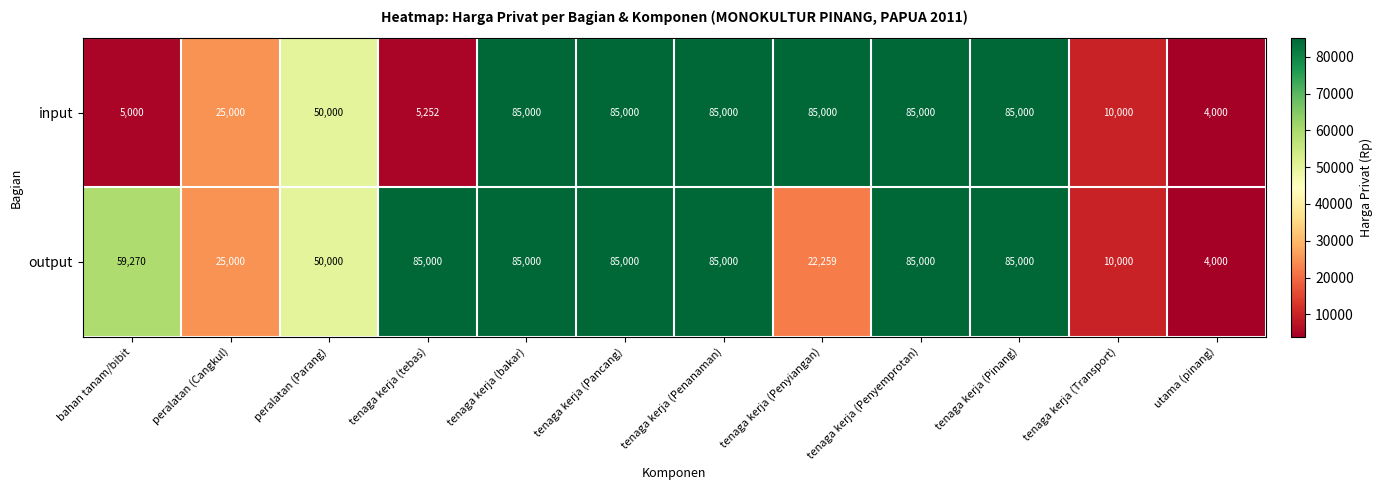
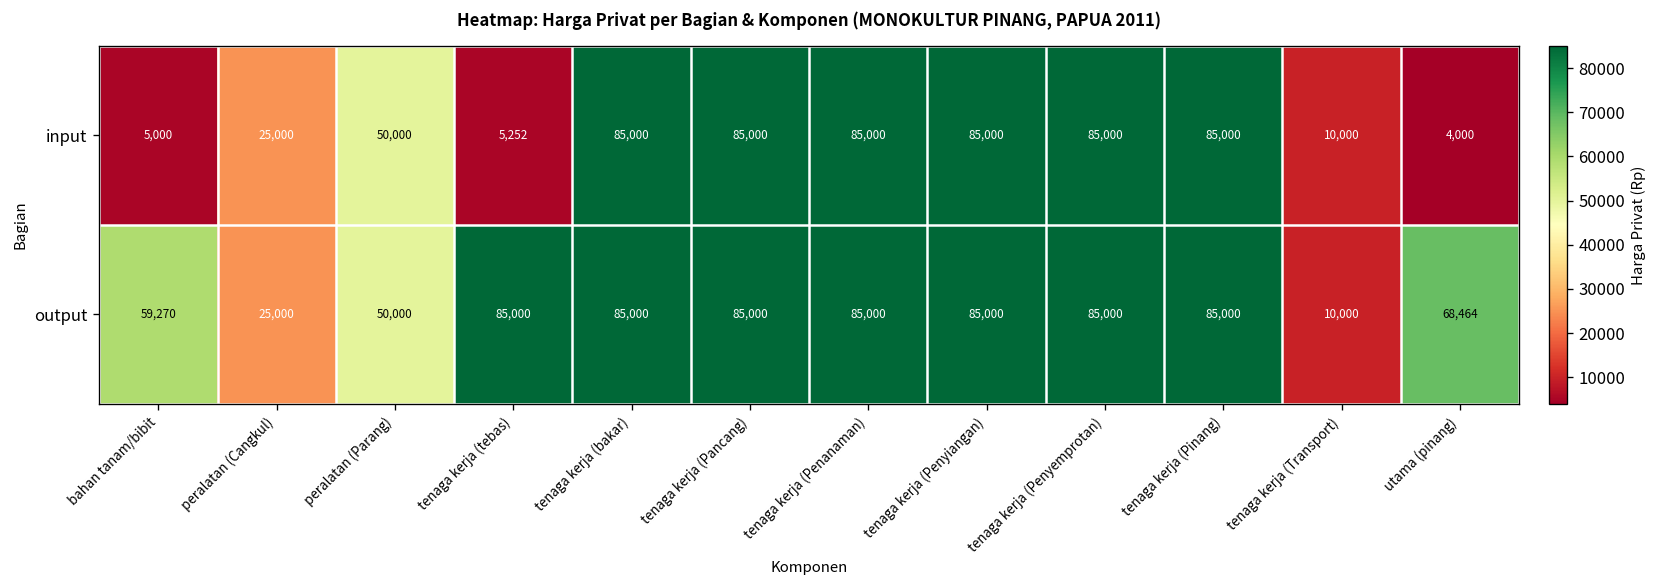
  {
    "input": {
      "bahan tanam/bibit": "5,000",
      "peralatan (Cangkul)": "25,000",
      "peralatan (Parang)": "50,000",
      "tenaga kerja (tebas)": "5,252",
      "tenaga kerja (bakar)": "85,000",
      "tenaga kerja (Pancang)": "85,000",
      "tenaga kerja (Penanaman)": "85,000",
      "tenaga kerja (Penyiangan)": "85,000",
      "tenaga kerja (Penyemprotan)": "85,000",
      "tenaga kerja (Pinang)": "85,000",
      "tenaga kerja (Transport)": "10,000",
      "utama (pinang)": "4,000"
    },
    "output": {
      "bahan tanam/bibit": "59,270",
      "peralatan (Cangkul)": "25,000",
      "peralatan (Parang)": "50,000",
      "tenaga kerja (tebas)": "85,000",
      "tenaga kerja (bakar)": "85,000",
      "tenaga kerja (Pancang)": "85,000",
      "tenaga kerja (Penanaman)": "85,000",
-     "tenaga kerja (Penyiangan)": "22,259",
+     "tenaga kerja (Penyiangan)": "85,000",
      "tenaga kerja (Penyemprotan)": "85,000",
      "tenaga kerja (Pinang)": "85,000",
      "tenaga kerja (Transport)": "10,000",
-     "utama (pinang)": "4,000"
+     "utama (pinang)": "68,464"
    }
  }
